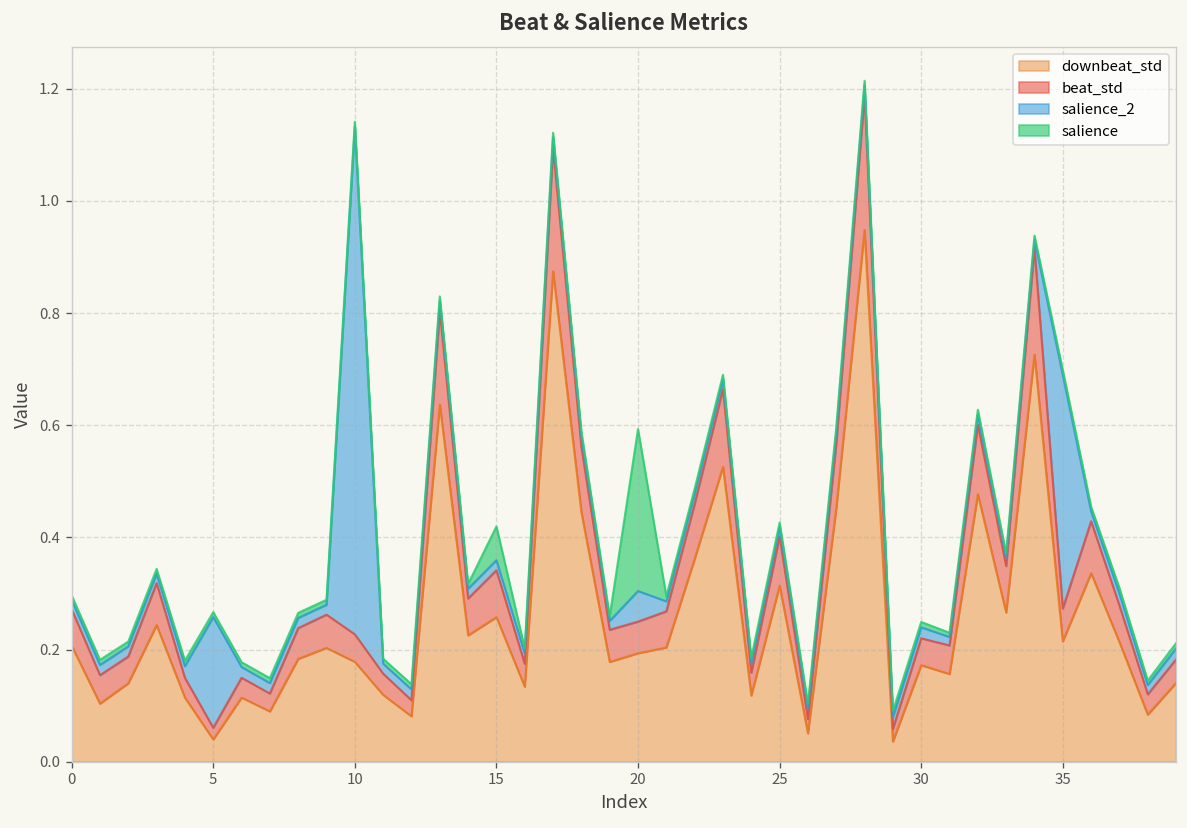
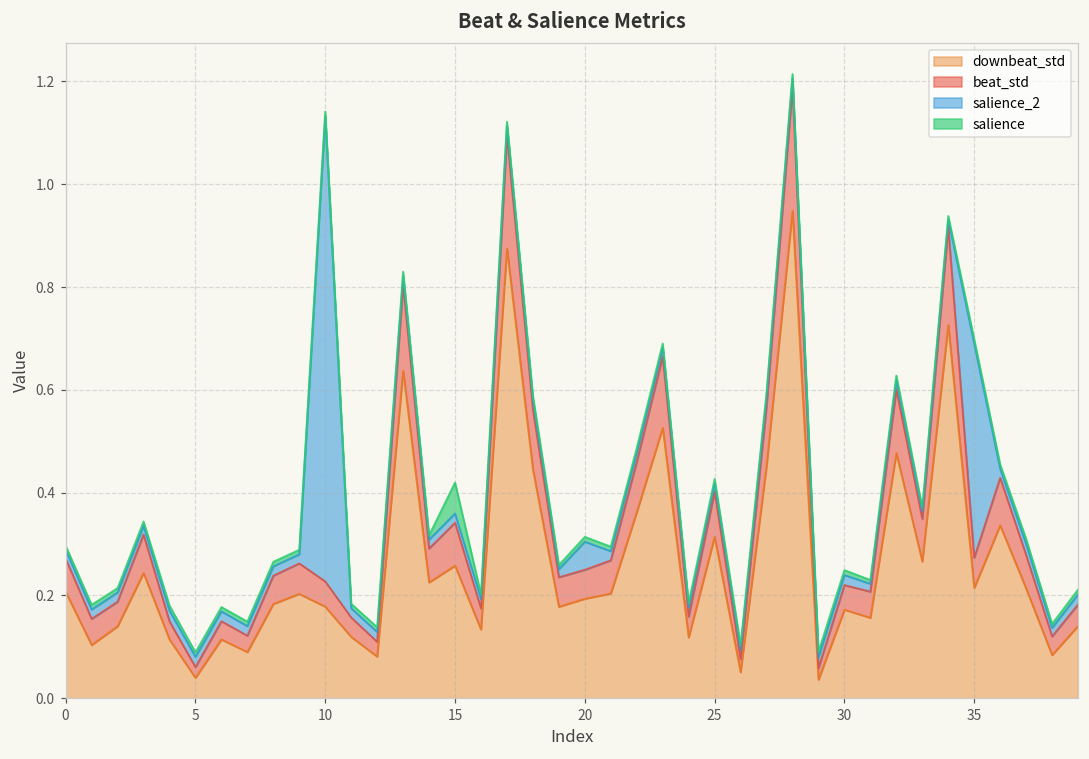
  {
    "salience_2": {
      "0": 0.02,
-     "5": 0.20,
+     "5": 0.02,
      "10": 0.91,
      "15": 0.02,
      "20": 0.05,
      "25": 0.02,
      "30": 0.02,
      "35": 0.42
    },
    "salience": {
      "0": 0.01,
      "5": 0.01,
      "10": 0.01,
      "15": 0.06,
-     "20": 0.29,
+     "20": 0.01,
      "25": 0.01,
      "30": 0.01,
      "35": 0.01
    }
  }
